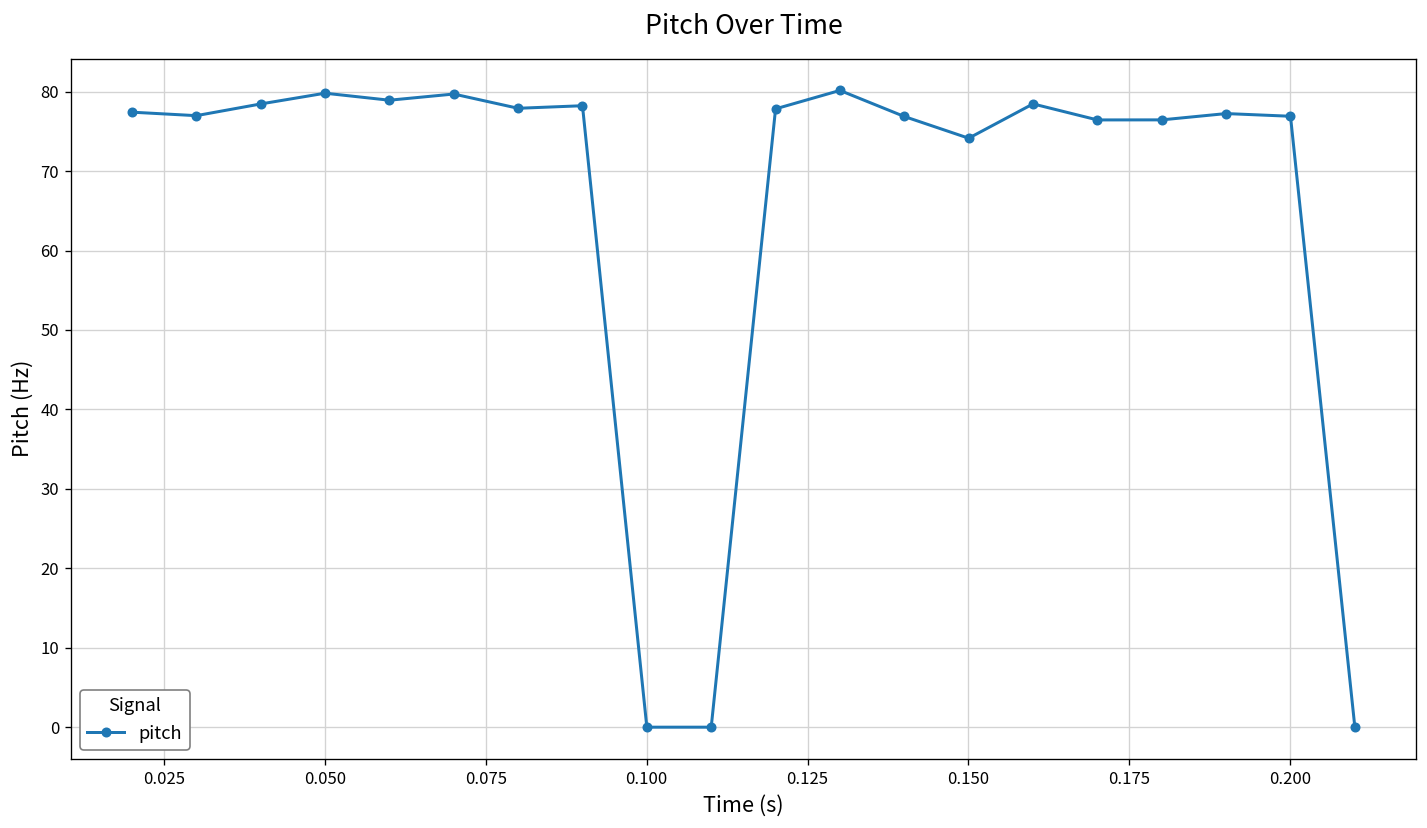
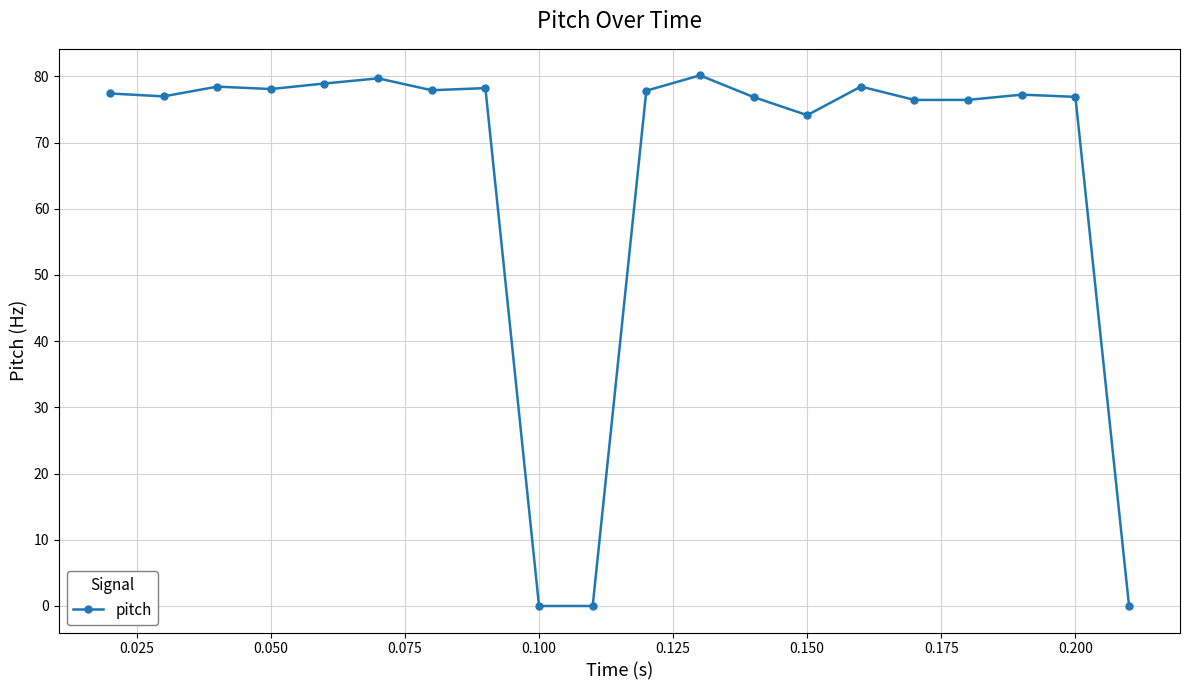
  {
-   "0.050": 80,
+   "0.050": 78,
    "0.100": 0,
    "0.150": 74,
    "0.200": 77
  }
